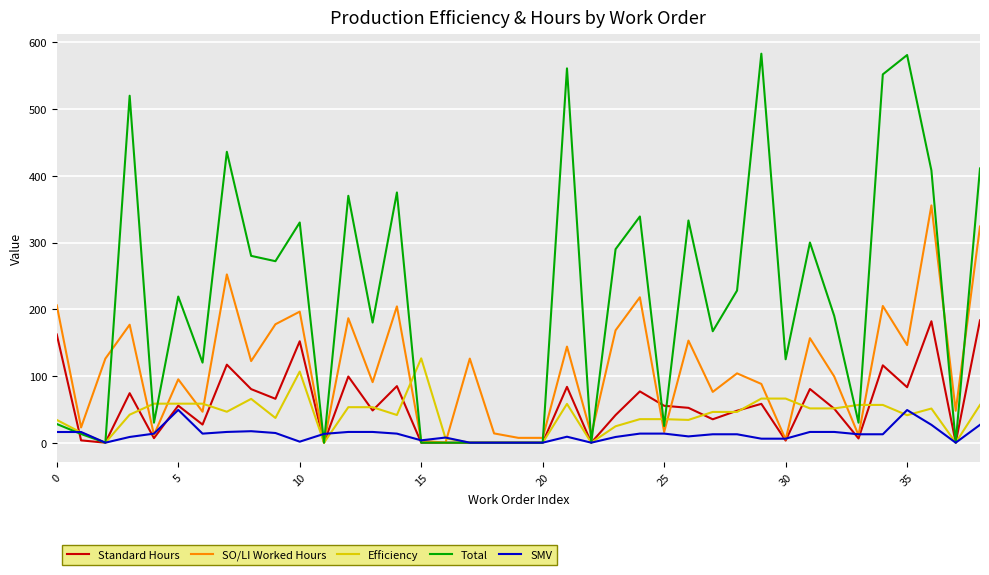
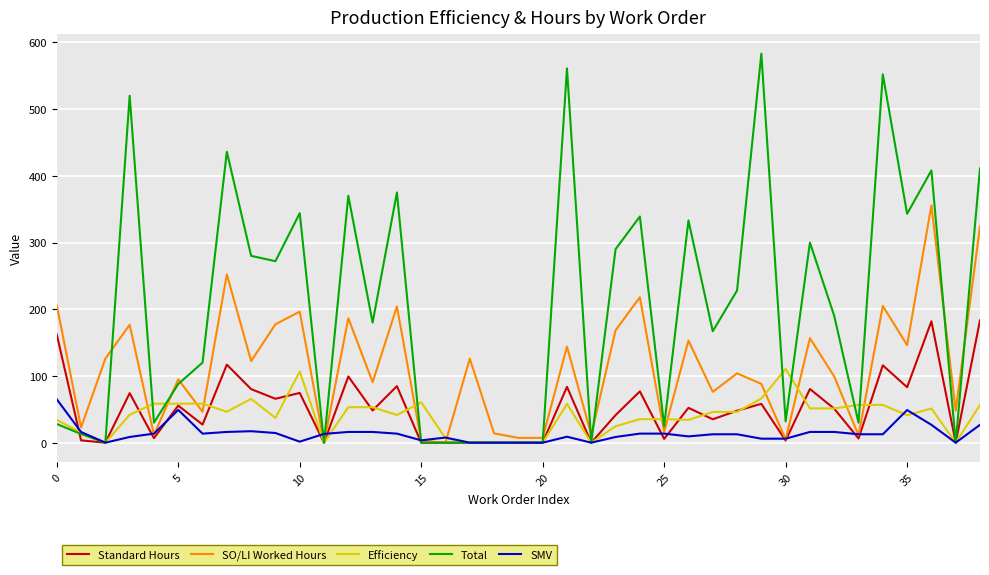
  {
    "Standard Hours": {
      "0": 160,
-     "10": 150,
-     "25": 60,
+     "10": 70,
+     "25": 10,
      "35": 80
    },
    "SO/LI Worked Hours": {
      "0": 210,
      "5": 90,
      "10": 200,
      "20": 10,
      "35": 150
    },
    "Efficiency": {
      "0": 30,
      "10": 110,
-     "15": 130,
+     "15": 60,
      "25": 40,
-     "30": 70,
+     "30": 110,
      "35": 40
    },
    "Total": {
      "0": 30,
-     "5": 220,
-     "10": 330,
+     "5": 90,
+     "10": 340,
      "25": 30,
-     "30": 130,
-     "35": 580
+     "30": 30,
+     "35": 340
    },
    "SMV": {
-     "0": 20,
+     "0": 70,
      "5": 50,
      "10": 0,
      "35": 50
    }
  }
